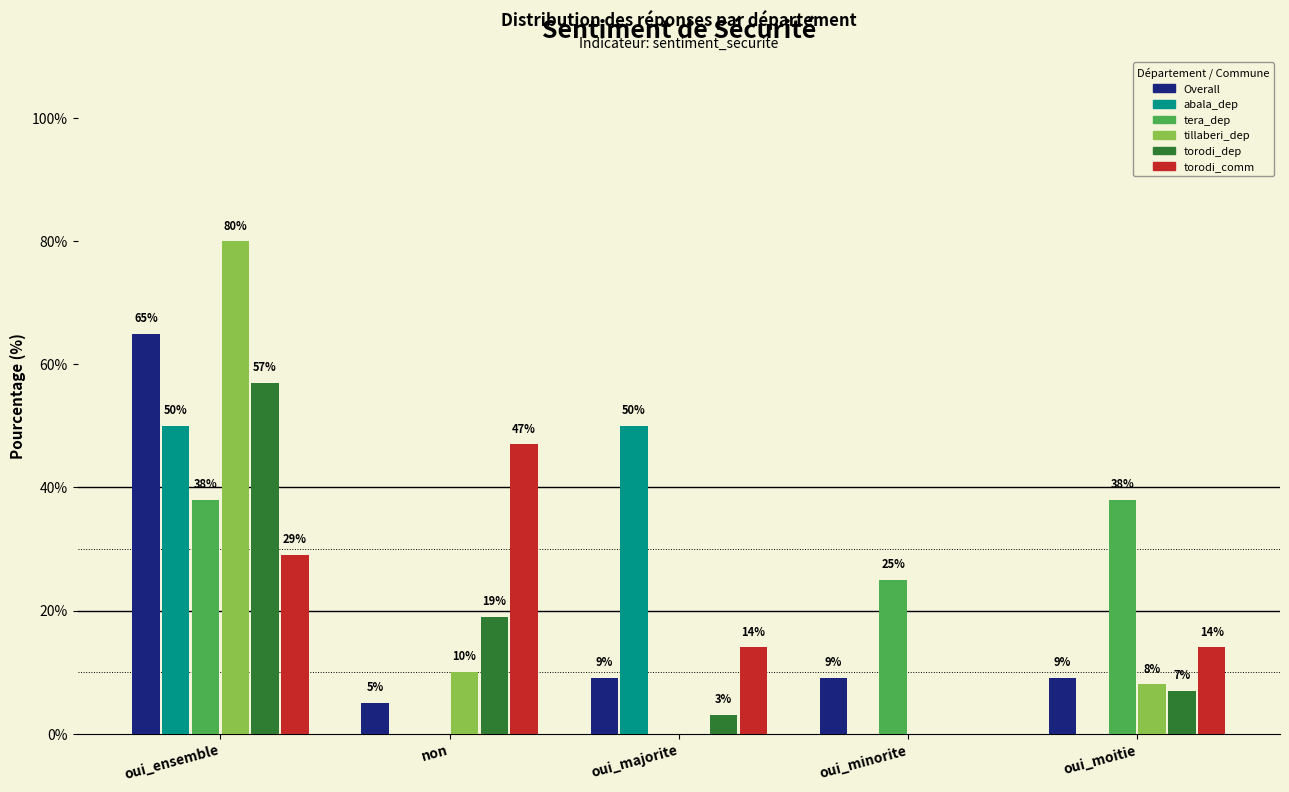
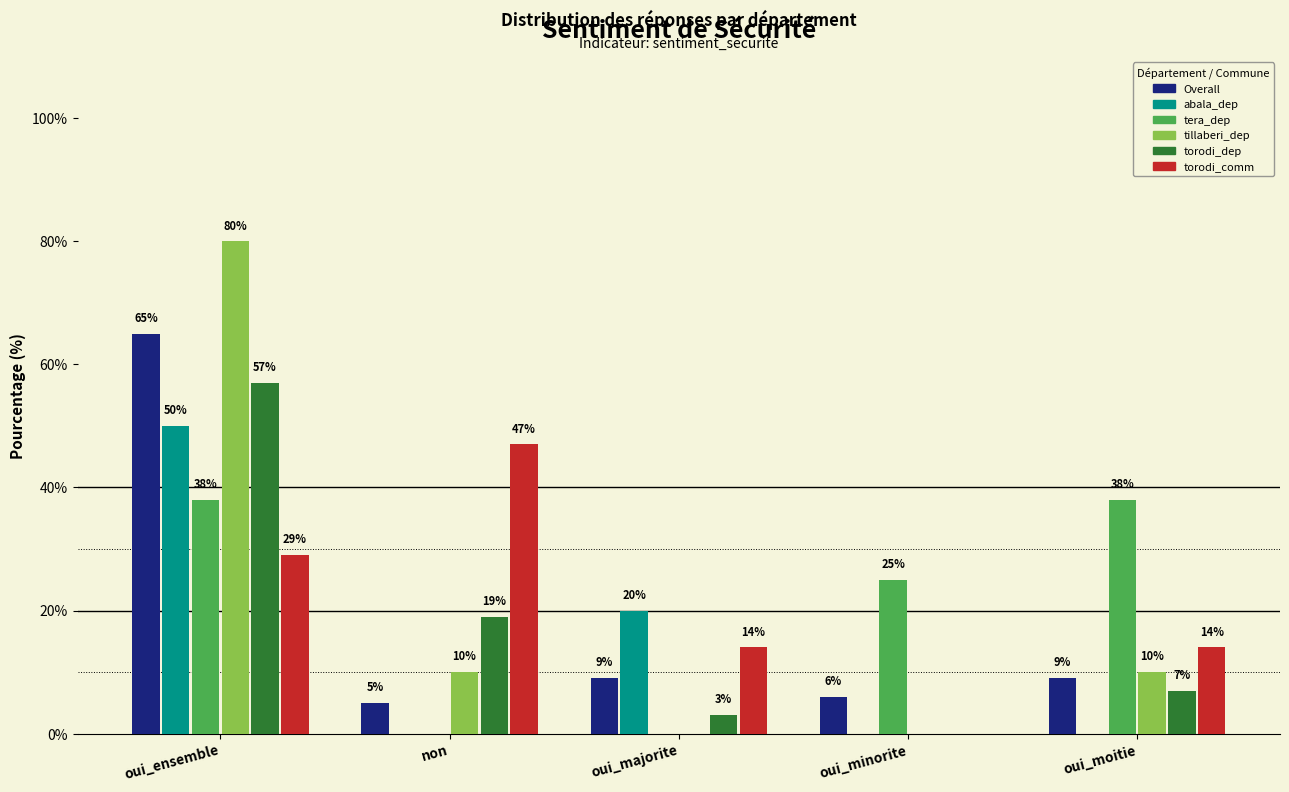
  {
    "Overall": {
      "oui_ensemble": "65%",
      "non": "5%",
      "oui_majorite": "9%",
-     "oui_minorite": "9%",
+     "oui_minorite": "6%",
      "oui_moitie": "9%"
    },
    "abala_dep": {
      "oui_ensemble": "50%",
-     "oui_majorite": "50%"
+     "oui_majorite": "20%"
    },
    "tera_dep": {
      "oui_ensemble": "38%",
      "oui_minorite": "25%",
      "oui_moitie": "38%"
    },
    "tillaberi_dep": {
      "oui_ensemble": "80%",
      "non": "10%",
-     "oui_moitie": "8%"
+     "oui_moitie": "10%"
    },
    "torodi_dep": {
      "oui_ensemble": "57%",
      "non": "19%",
      "oui_majorite": "3%",
      "oui_moitie": "7%"
    },
    "torodi_comm": {
      "oui_ensemble": "29%",
      "non": "47%",
      "oui_majorite": "14%",
      "oui_moitie": "14%"
    }
  }
